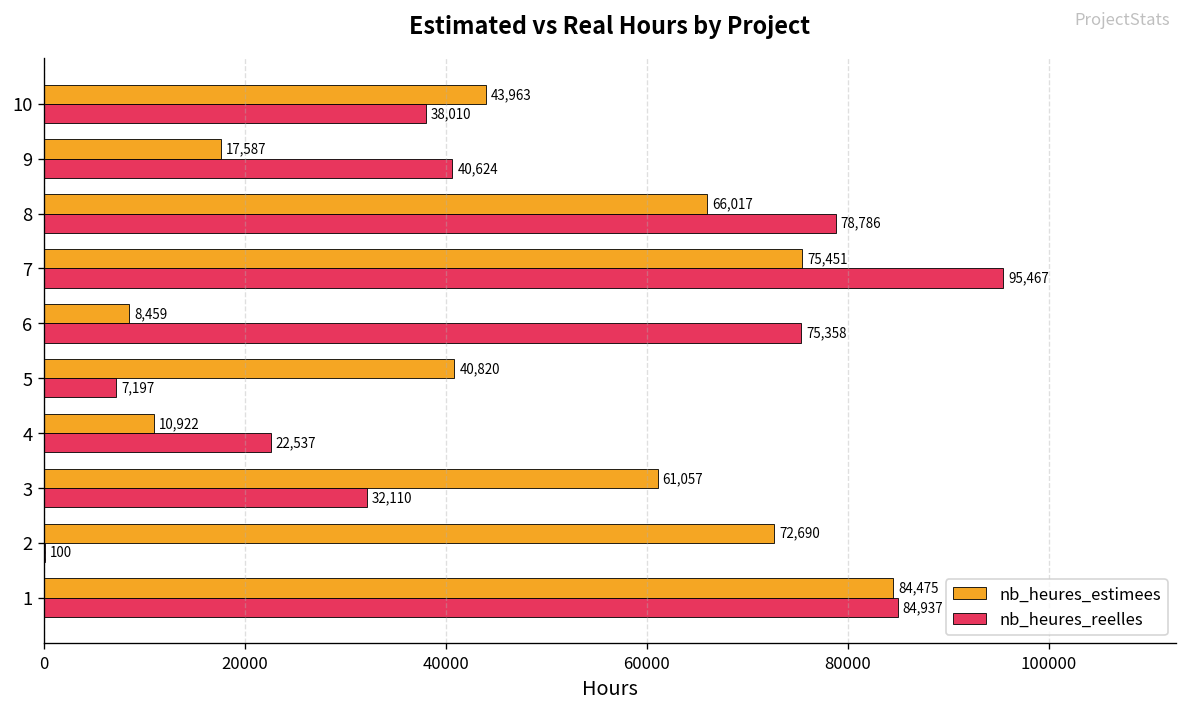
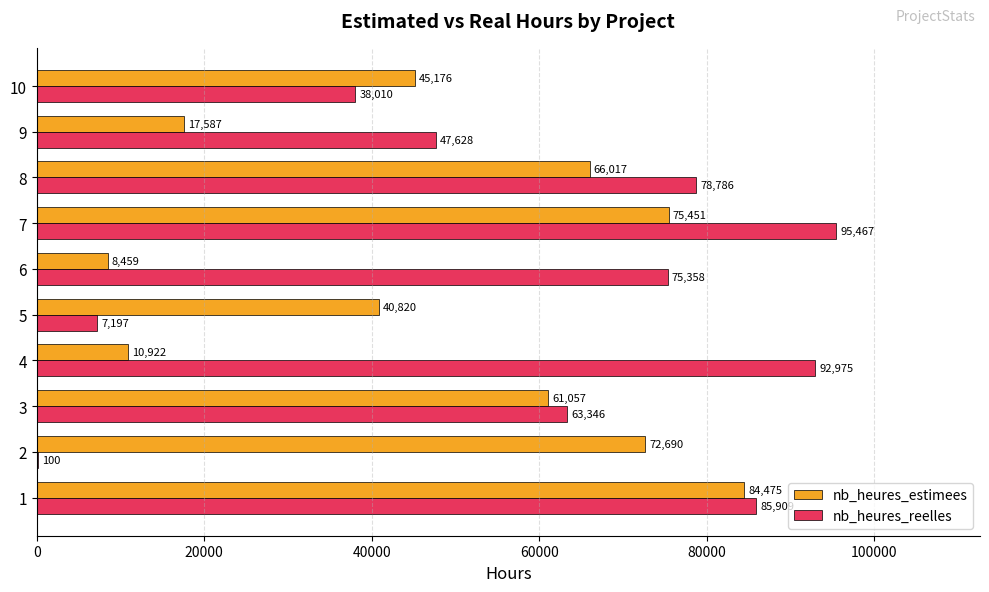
  {
    "nb_heures_estimees": {
-     "10": "43,963",
+     "10": "45,176",
      "9": "17,587",
      "8": "66,017",
      "7": "75,451",
      "6": "8,459",
      "5": "40,820",
      "4": "10,922",
      "3": "61,057",
      "2": "72,690",
      "1": "84,475"
    },
    "nb_heures_reelles": {
      "10": "38,010",
-     "9": "40,624",
+     "9": "47,628",
      "8": "78,786",
      "7": "95,467",
      "6": "75,358",
      "5": "7,197",
-     "4": "22,537",
-     "3": "32,110",
+     "4": "92,975",
+     "3": "63,346",
      "2": "100",
-     "1": "85000"
+     "1": "86000"
    }
  }
